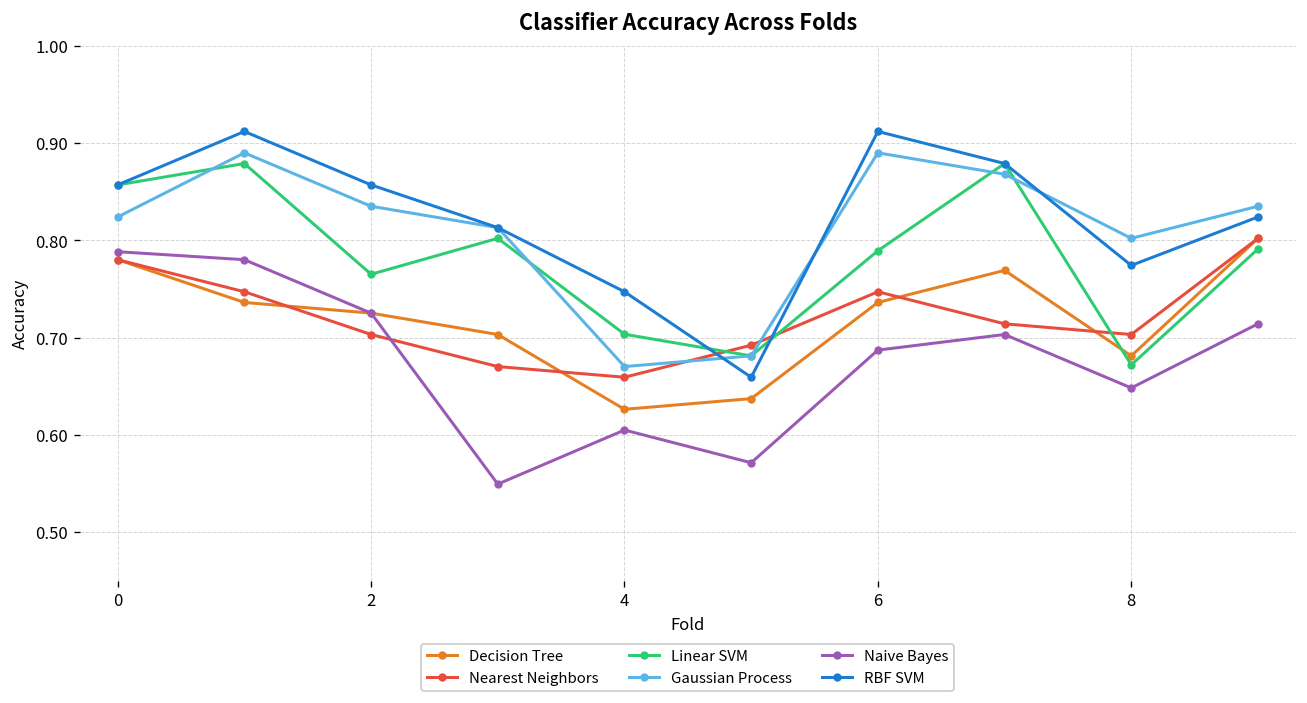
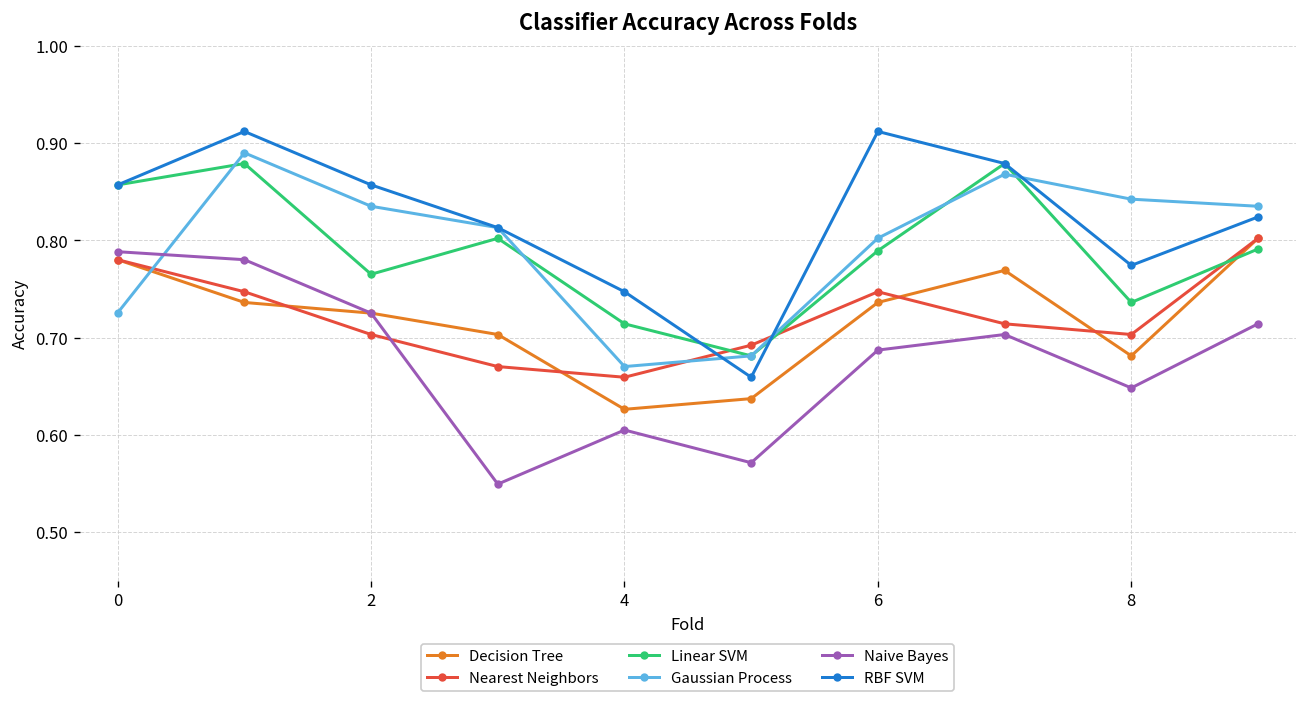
  {
    "Linear SVM": {
      "2": 0.77,
-     "4": 0.70,
+     "4": 0.71,
      "6": 0.79,
-     "8": 0.67
+     "8": 0.74
    },
    "Gaussian Process": {
-     "0": 0.82,
+     "0": 0.73,
      "2": 0.84,
      "4": 0.67,
-     "6": 0.89,
-     "8": 0.80
+     "6": 0.80,
+     "8": 0.84
    },
    "Naive Bayes": {
      "0": 0.79,
      "4": 0.61,
      "6": 0.69,
      "8": 0.65
    },
    "RBF SVM": {
      "2": 0.86,
      "4": 0.75,
      "6": 0.91,
      "8": 0.77
    }
  }
